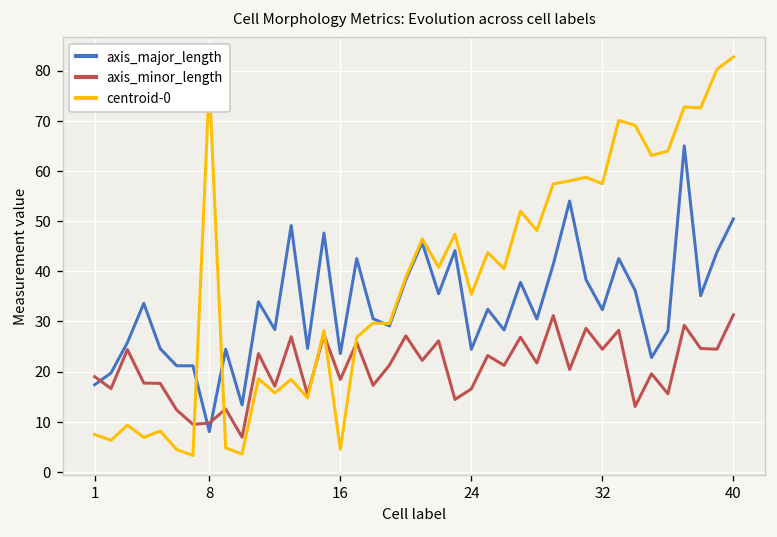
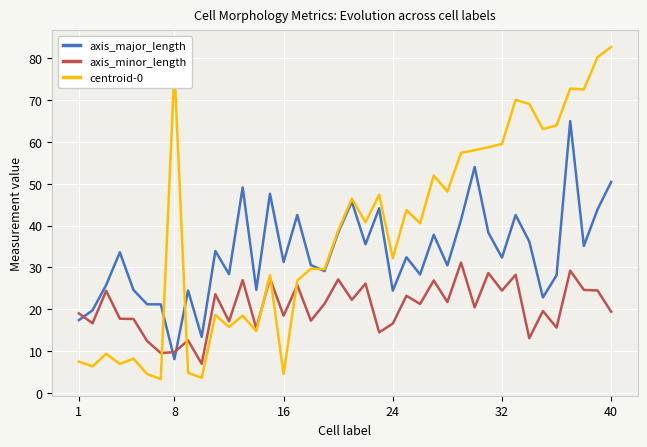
  {
    "axis_major_length": {
      "1": 17,
      "8": 8,
-     "16": 24,
+     "16": 31,
      "24": 24,
      "32": 32,
      "40": 50
    },
    "axis_minor_length": {
      "1": 19,
      "8": 10,
      "16": 18,
      "24": 17,
      "32": 24,
-     "40": 31
+     "40": 19
    },
    "centroid-0": {
      "1": 7,
      "16": 5,
-     "24": 35,
-     "32": 57,
+     "24": 32,
+     "32": 60,
      "40": 83
    }
  }
